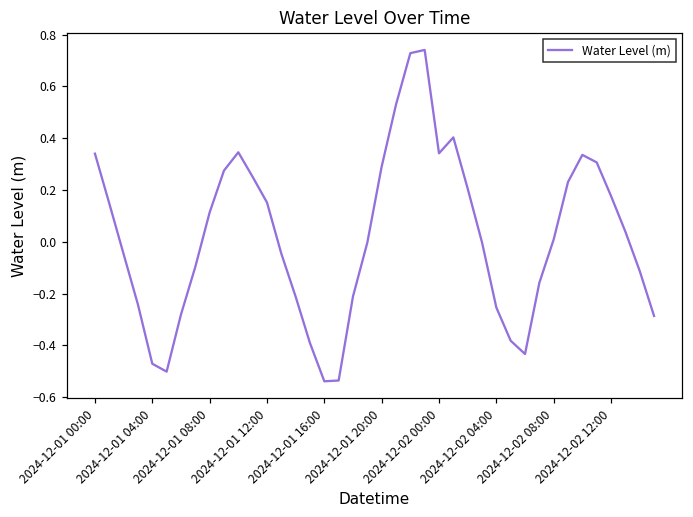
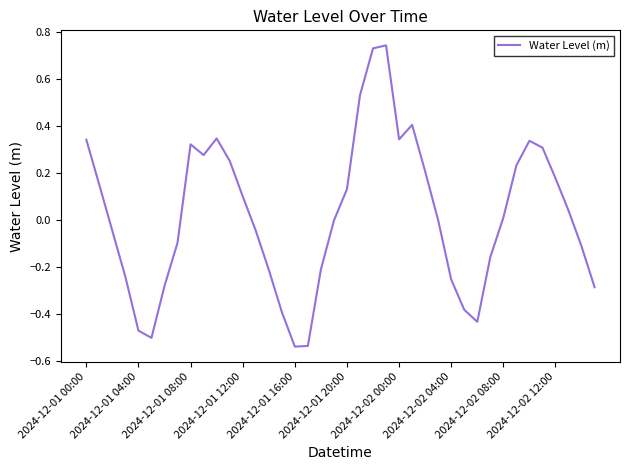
  {
    "2024-12-01 00:00": 0.34,
    "2024-12-01 04:00": -0.47,
-   "2024-12-01 08:00": 0.11,
-   "2024-12-01 12:00": 0.15,
+   "2024-12-01 08:00": 0.32,
+   "2024-12-01 12:00": 0.10,
    "2024-12-01 16:00": -0.54,
-   "2024-12-01 20:00": 0.29,
+   "2024-12-01 20:00": 0.13,
    "2024-12-02 00:00": 0.34,
    "2024-12-02 04:00": -0.25,
    "2024-12-02 08:00": 0.01,
    "2024-12-02 12:00": 0.18
  }
